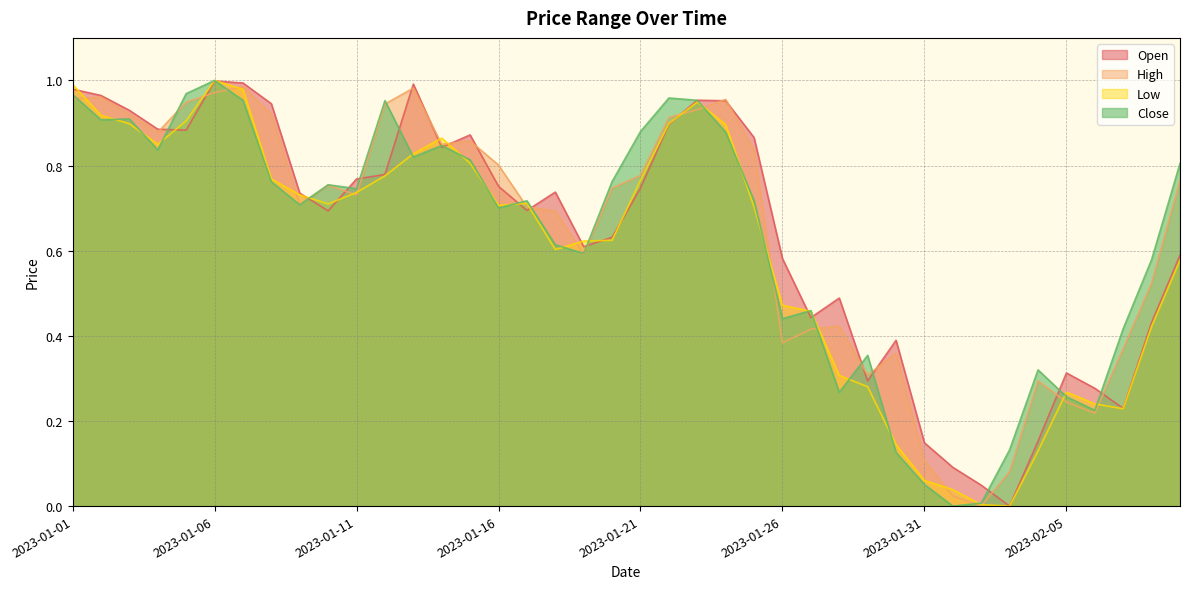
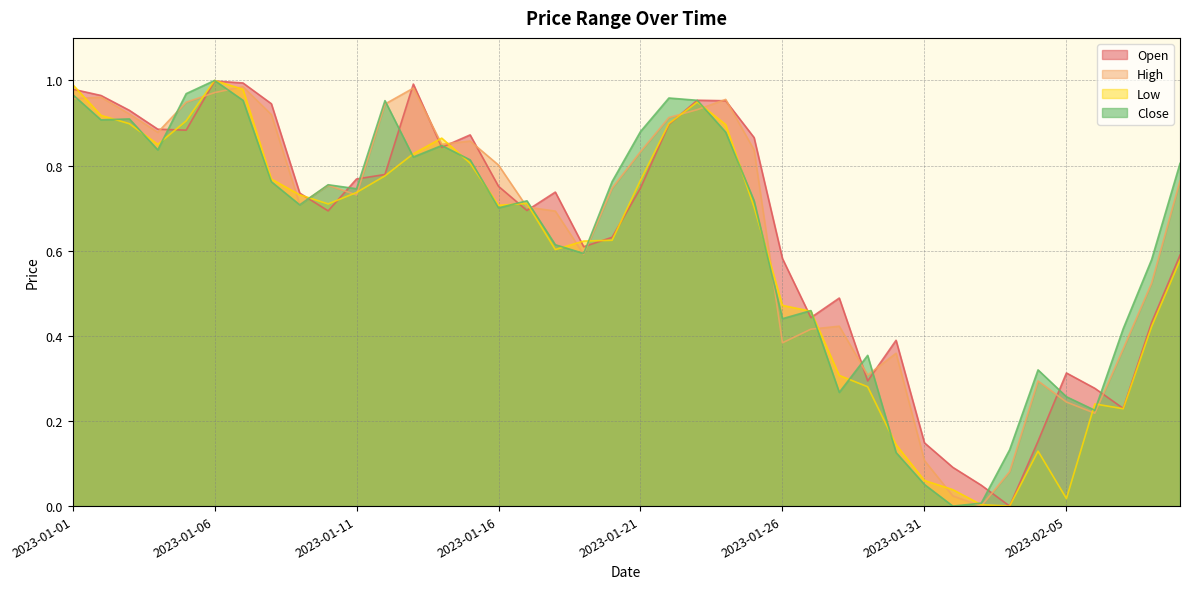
  {
    "Open": {
      "2023-01-01": 0.98,
      "2023-01-11": 0.77,
      "2023-01-16": 0.75,
      "2023-01-21": 0.75,
      "2023-01-26": 0.58,
      "2023-01-31": 0.15,
      "2023-02-05": 0.31
    },
    "High": {
      "2023-01-01": 0.96,
      "2023-01-06": 0.97,
      "2023-01-16": 0.80,
-     "2023-01-21": 0.78,
+     "2023-01-21": 0.83,
      "2023-01-26": 0.38,
      "2023-01-31": 0.11,
      "2023-02-05": 0.24
    },
    "Low": {
      "2023-01-01": 0.99,
      "2023-01-16": 0.71,
      "2023-01-21": 0.77,
      "2023-01-26": 0.47,
      "2023-01-31": 0.06,
-     "2023-02-05": 0.27
+     "2023-02-05": 0.02
    },
    "Close": {
      "2023-01-01": 0.97,
      "2023-01-11": 0.75,
      "2023-01-16": 0.70,
      "2023-01-21": 0.88,
      "2023-01-26": 0.44,
      "2023-01-31": 0.05,
      "2023-02-05": 0.26
    }
  }
